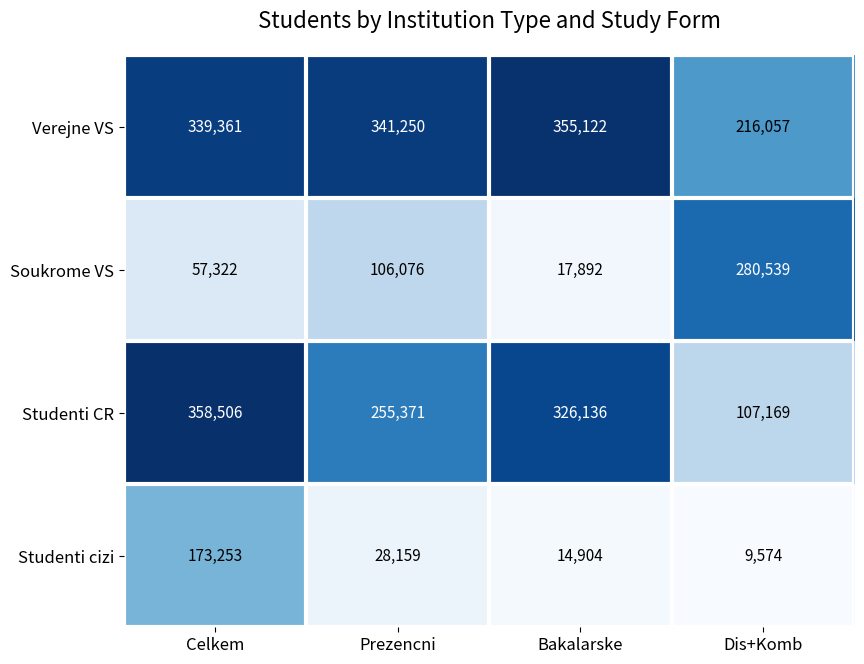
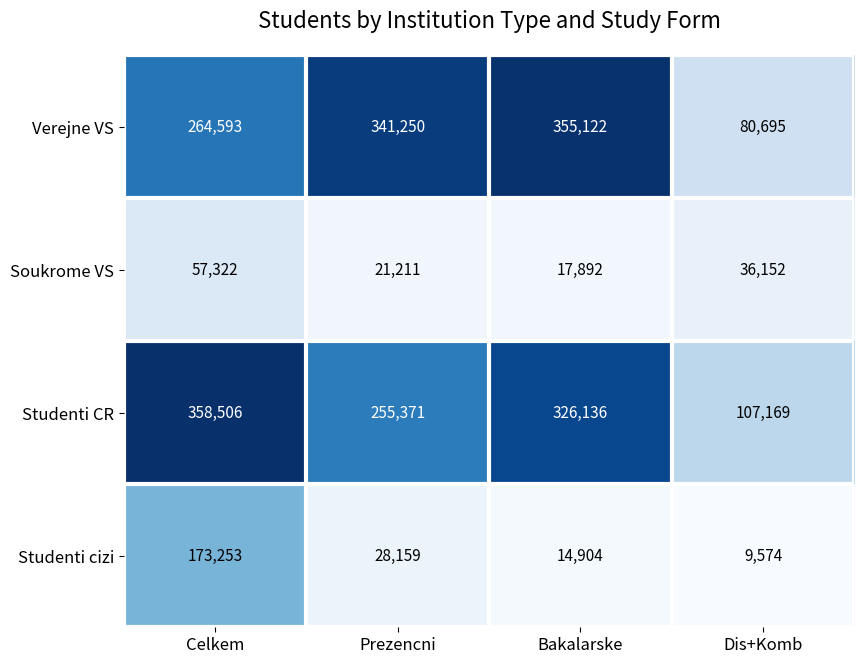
  {
    "Verejne VS": {
-     "Celkem": "339,361",
+     "Celkem": "264,593",
      "Prezencni": "341,250",
      "Bakalarske": "355,122",
-     "Dis+Komb": "216,057"
+     "Dis+Komb": "80,695"
    },
    "Soukrome VS": {
      "Celkem": "57,322",
-     "Prezencni": "106,076",
+     "Prezencni": "21,211",
      "Bakalarske": "17,892",
-     "Dis+Komb": "280,539"
+     "Dis+Komb": "36,152"
    },
    "Studenti CR": {
      "Celkem": "358,506",
      "Prezencni": "255,371",
      "Bakalarske": "326,136",
      "Dis+Komb": "107,169"
    },
    "Studenti cizi": {
      "Celkem": "173,253",
      "Prezencni": "28,159",
      "Bakalarske": "14,904",
      "Dis+Komb": "9,574"
    }
  }
